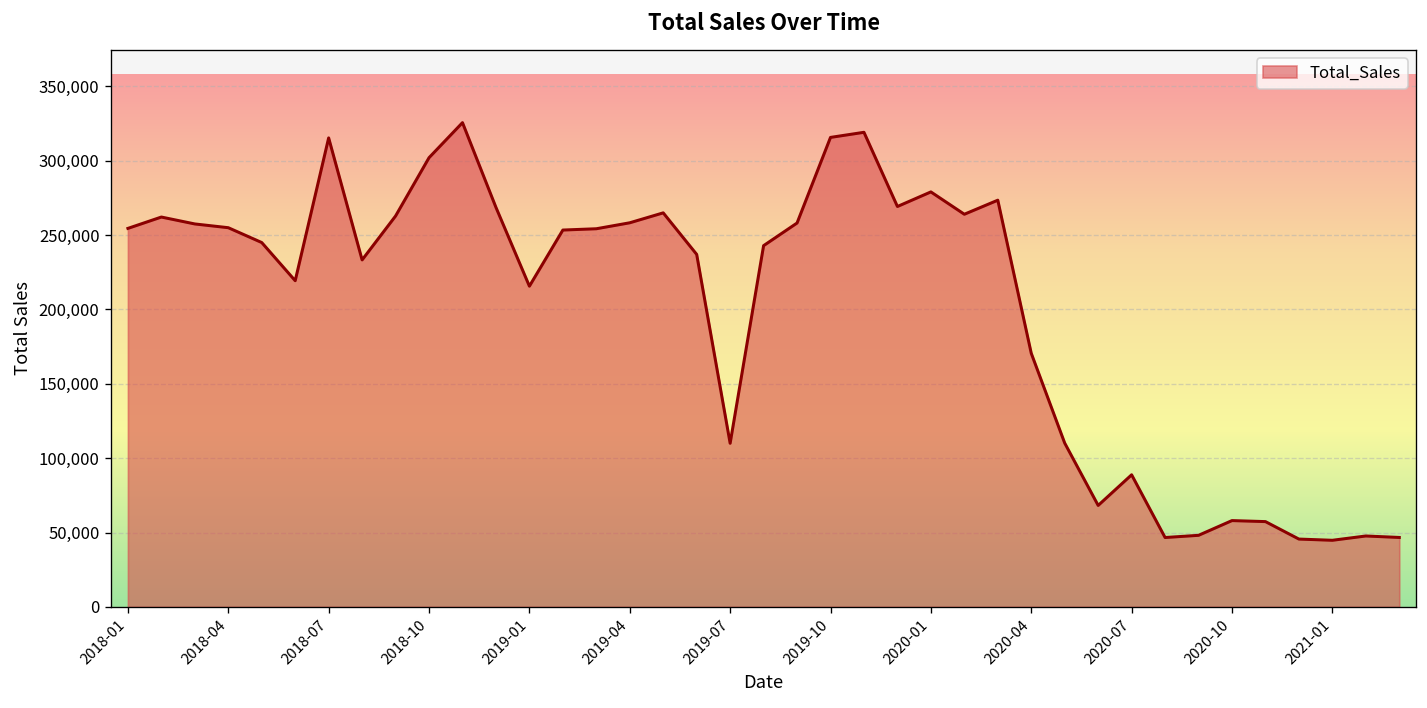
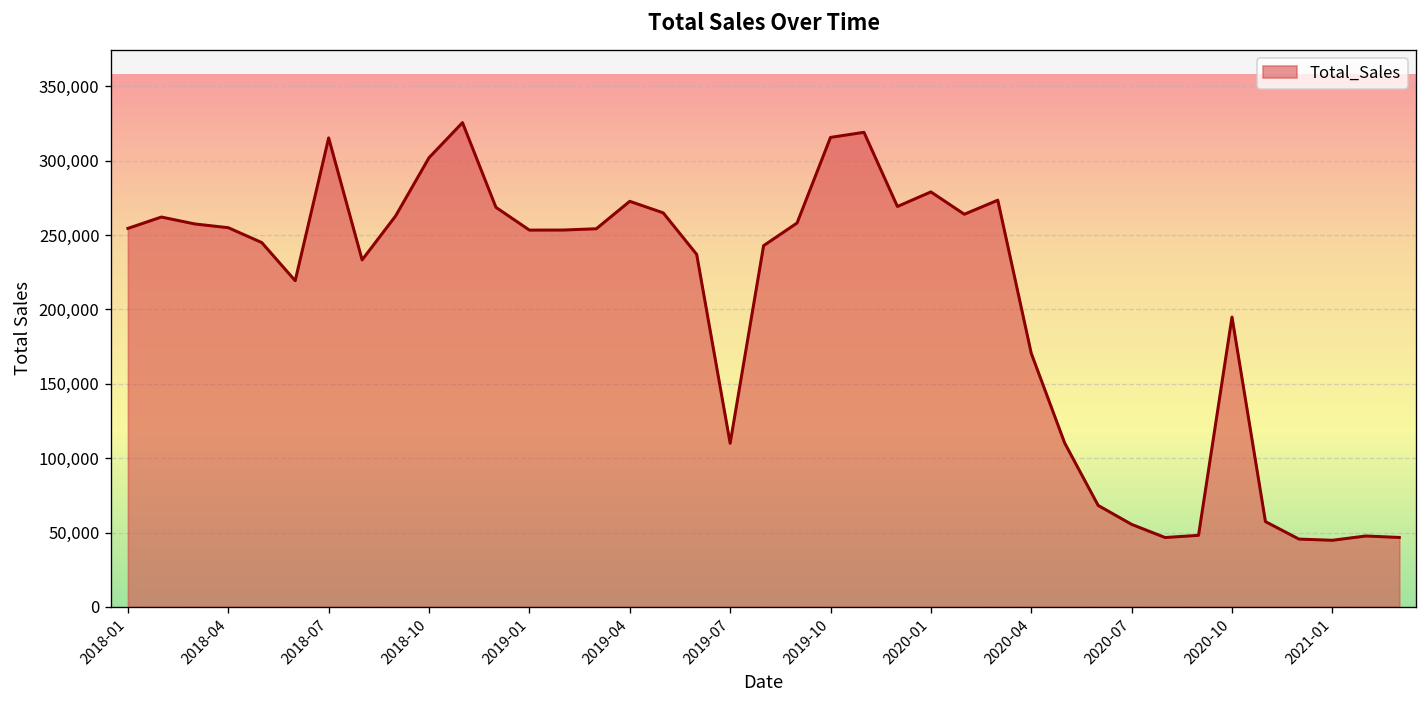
  {
    "2018-01": "254,000",
    "2018-04": "255,000",
    "2018-07": "315,000",
    "2018-10": "302,000",
-   "2019-01": "216,000",
-   "2019-04": "258,000",
+   "2019-01": "253,000",
+   "2019-04": "273,000",
    "2019-07": "110,000",
    "2019-10": "316,000",
    "2020-01": "279,000",
    "2020-04": "171,000",
-   "2020-07": "89,000",
-   "2020-10": "58,000",
+   "2020-07": "55,000",
+   "2020-10": "195,000",
    "2021-01": "45,000"
  }
